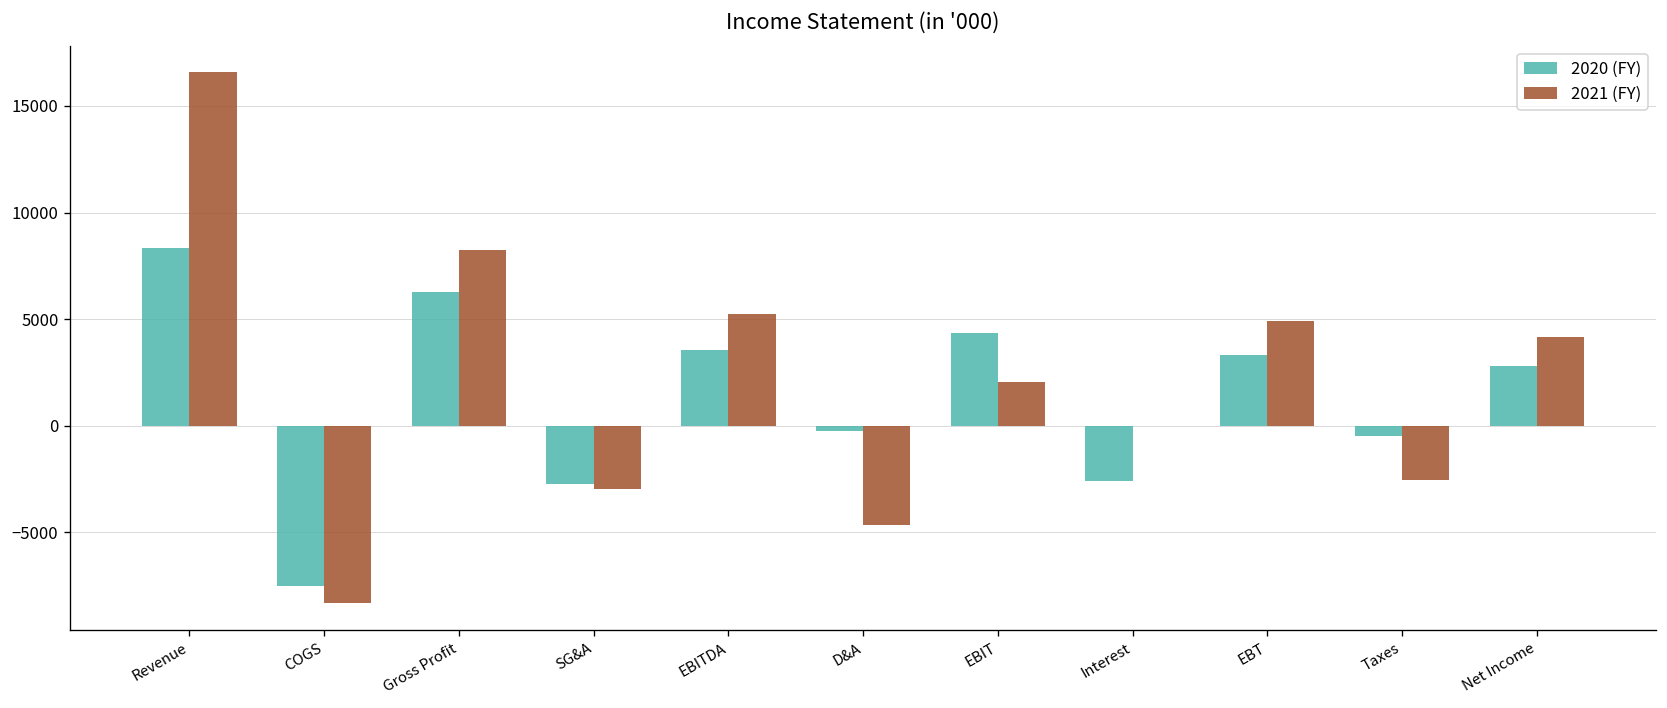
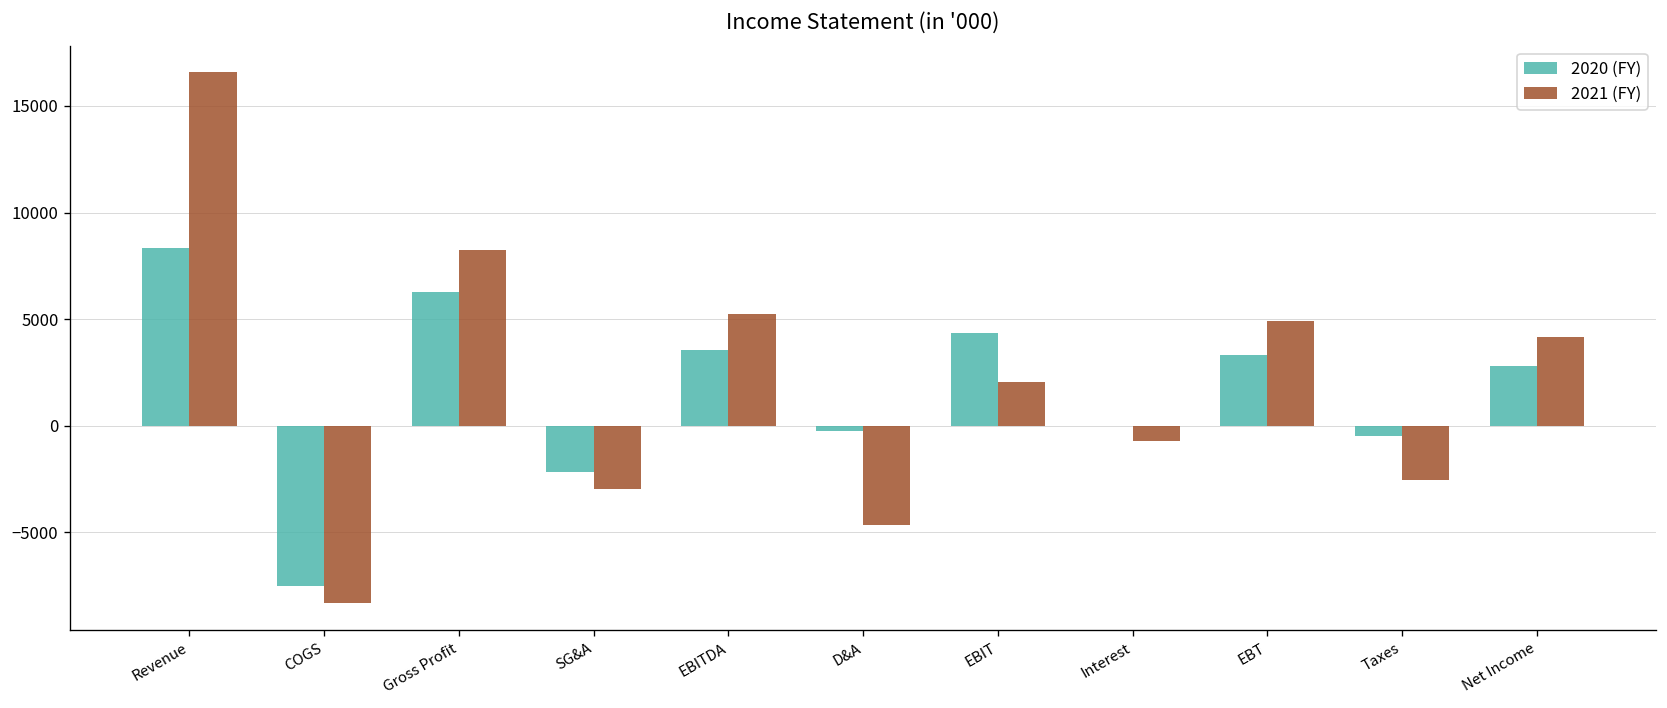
  {
    "2020 (FY)": {
      "Revenue": 8300,
      "COGS": -7500,
      "Gross Profit": 6300,
-     "SG&A": -2700,
+     "SG&A": -2200,
      "EBITDA": 3500,
      "D&A": -200,
      "EBIT": 4400,
-     "Interest": -2600,
+     "Interest": 0,
      "EBT": 3300,
      "Taxes": -500,
      "Net Income": 2800
    },
    "2021 (FY)": {
      "Revenue": 16600,
      "COGS": -8300,
      "Gross Profit": 8200,
      "SG&A": -3000,
      "EBITDA": 5300,
      "D&A": -4600,
      "EBIT": 2000,
-     "Interest": 0,
+     "Interest": -700,
      "EBT": 4900,
      "Taxes": -2500,
      "Net Income": 4200
    }
  }
